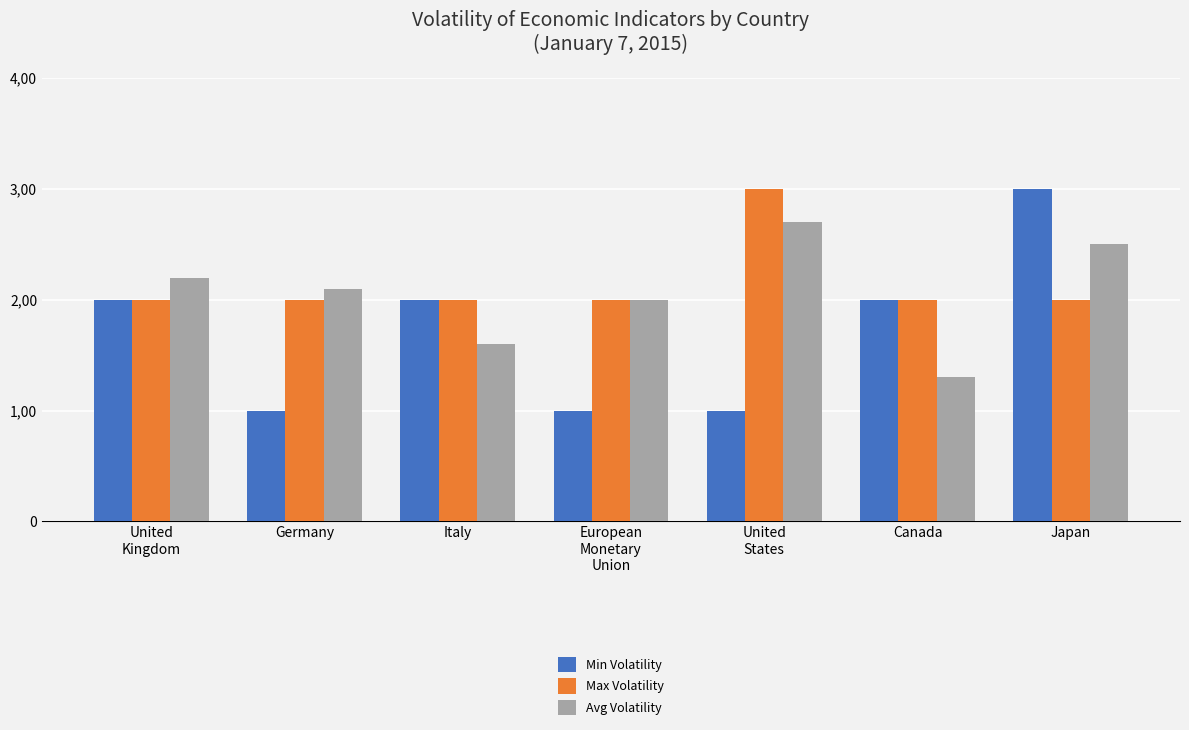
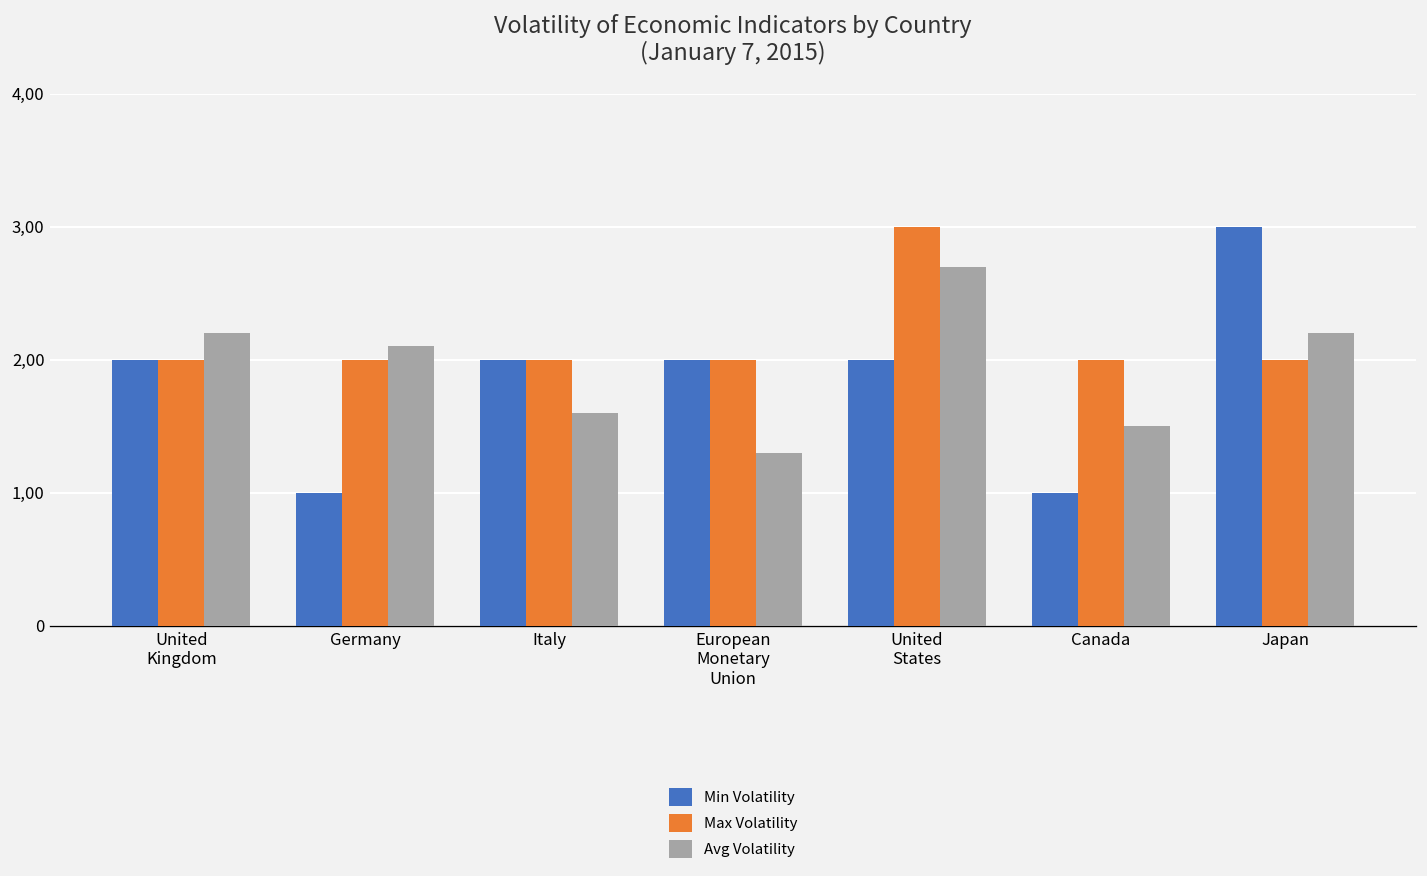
  {
    "Min Volatility": {
      "United Kingdom": 200,
      "Germany": 100,
      "Italy": 200,
-     "European Monetary Union": 100,
-     "United States": 100,
-     "Canada": 200,
+     "European Monetary Union": 200,
+     "United States": 200,
+     "Canada": 100,
      "Japan": 300
    },
    "Max Volatility": {
      "United Kingdom": 200,
      "Germany": 200,
      "Italy": 200,
      "European Monetary Union": 200,
      "United States": 300,
      "Canada": 200,
      "Japan": 200
    },
    "Avg Volatility": {
      "United Kingdom": 220,
      "Germany": 210,
      "Italy": 160,
-     "European Monetary Union": 200,
+     "European Monetary Union": 130,
      "United States": 270,
-     "Canada": 130,
-     "Japan": 250
+     "Canada": 150,
+     "Japan": 220
    }
  }
